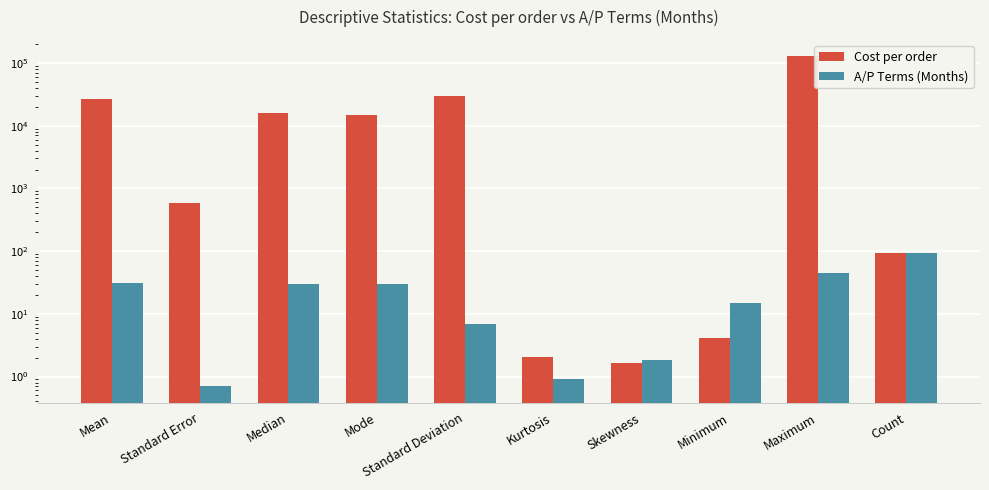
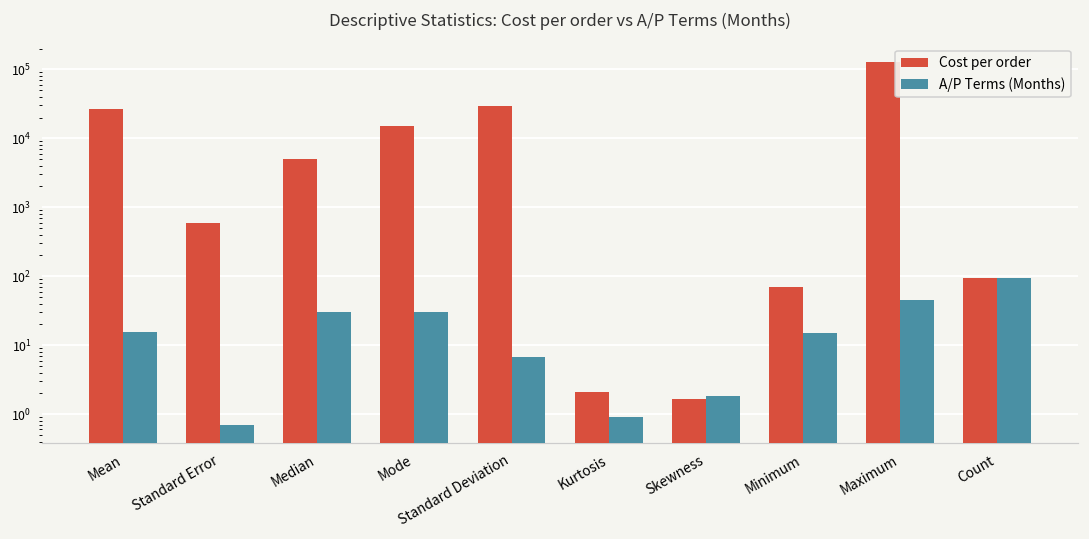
  {
    "Cost per order": {
      "Mean": 26000,
      "Standard Error": 600,
-     "Median": 16000,
+     "Median": 5000,
      "Mode": 15000,
      "Standard Deviation": 30000,
      "Kurtosis": 2,
      "Skewness": 1.7,
-     "Minimum": 4,
+     "Minimum": 70,
      "Maximum": 130000,
      "Count": 90
    },
    "A/P Terms (Months)": {
-     "Mean": 30,
+     "Mean": 15,
      "Standard Error": 0.7,
      "Median": 30,
      "Mode": 30,
      "Standard Deviation": 7,
      "Kurtosis": 0.9,
      "Skewness": 2,
      "Minimum": 15,
      "Maximum": 50,
      "Count": 90
    }
  }
